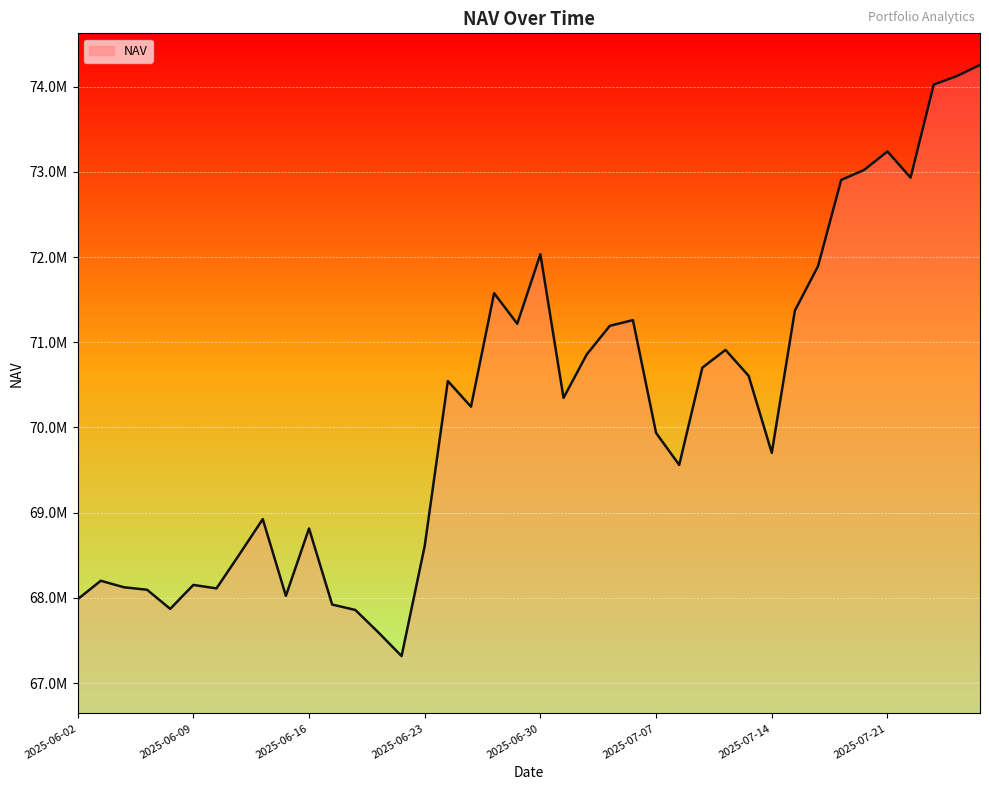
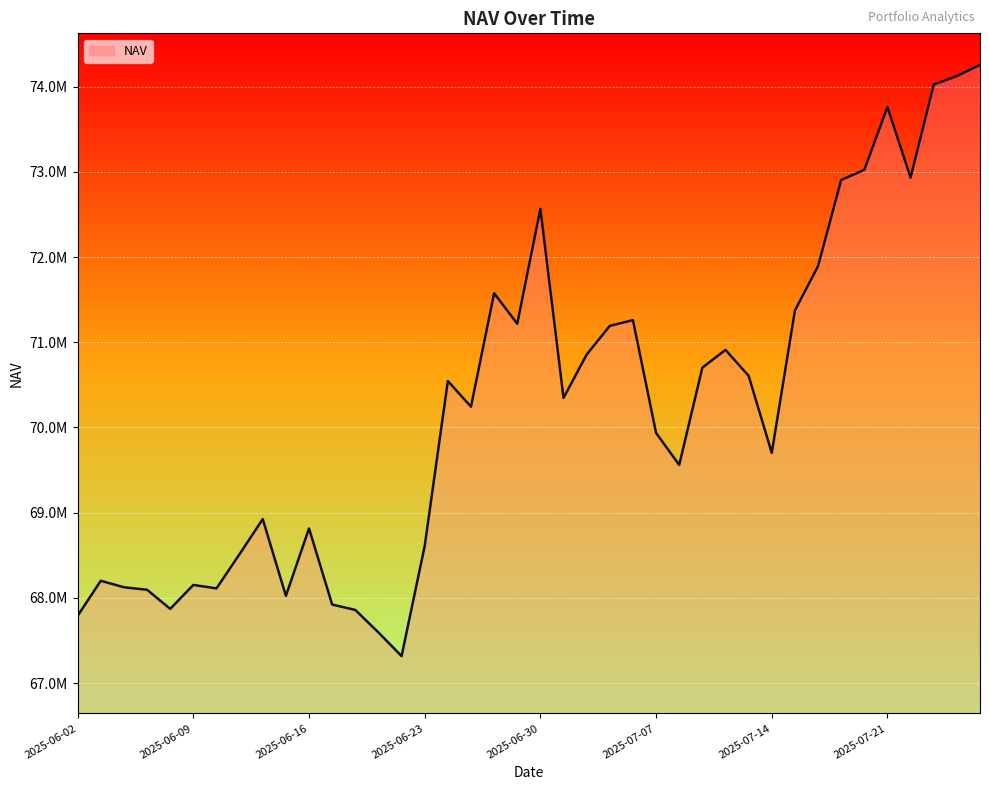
  {
-   "2025-06-02": 68000000,
+   "2025-06-02": 67800000,
    "2025-06-09": 68200000,
    "2025-06-16": 68800000,
    "2025-06-23": 68600000,
-   "2025-06-30": 72000000,
+   "2025-06-30": 72600000,
    "2025-07-07": 69900000,
    "2025-07-14": 69700000,
-   "2025-07-21": 73200000
+   "2025-07-21": 73800000
  }
